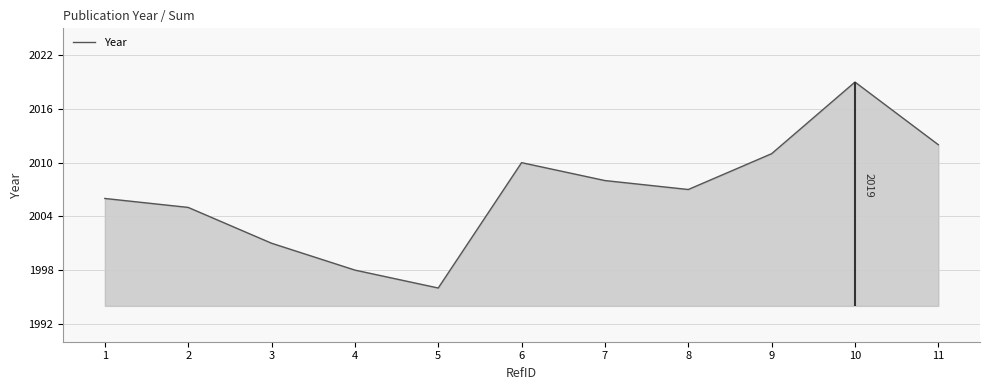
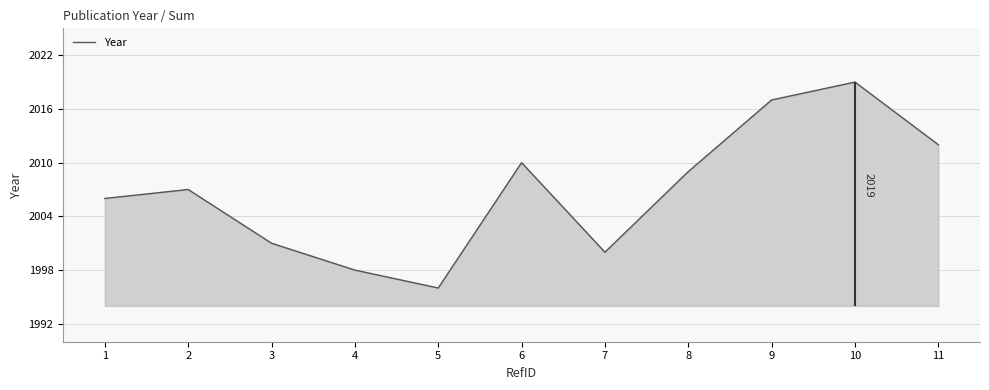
  {
    "1": 2006,
-   "2": 2005,
+   "2": 2007,
    "3": 2001,
    "4": 1998,
    "5": 1996,
    "6": 2010,
-   "7": 2008,
-   "8": 2007,
-   "9": 2011,
+   "7": 2000,
+   "8": 2009,
+   "9": 2017,
    "10": 2019,
    "11": 2012
  }
